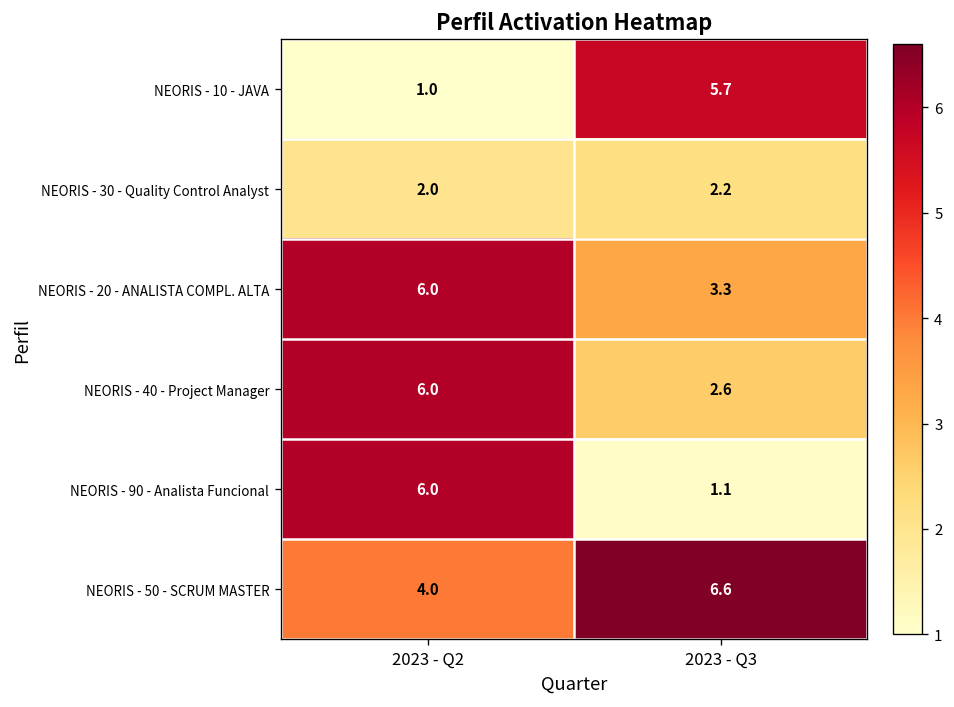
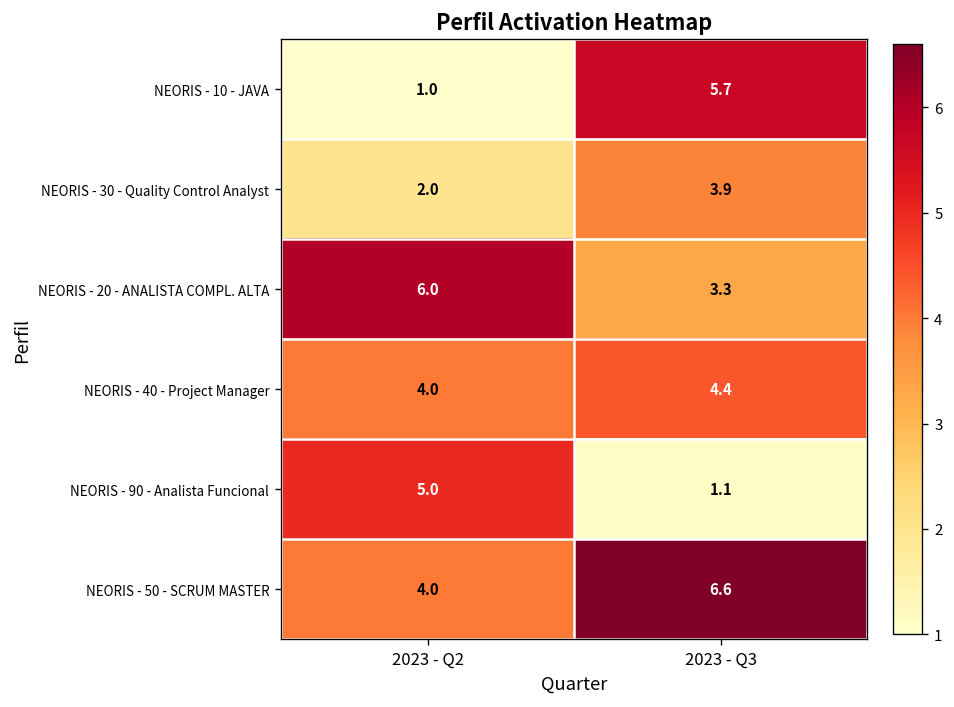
  {
    "NEORIS - 10 - JAVA": {
      "2023 - Q2": 1.0,
      "2023 - Q3": 5.7
    },
    "NEORIS - 30 - Quality Control Analyst": {
      "2023 - Q2": 2.0,
-     "2023 - Q3": 2.2
+     "2023 - Q3": 3.9
    },
    "NEORIS - 20 - ANALISTA COMPL. ALTA": {
      "2023 - Q2": 6.0,
      "2023 - Q3": 3.3
    },
    "NEORIS - 40 - Project Manager": {
-     "2023 - Q2": 6.0,
-     "2023 - Q3": 2.6
+     "2023 - Q2": 4.0,
+     "2023 - Q3": 4.4
    },
    "NEORIS - 90 - Analista Funcional": {
-     "2023 - Q2": 6.0,
+     "2023 - Q2": 5.0,
      "2023 - Q3": 1.1
    },
    "NEORIS - 50 - SCRUM MASTER": {
      "2023 - Q2": 4.0,
      "2023 - Q3": 6.6
    }
  }
